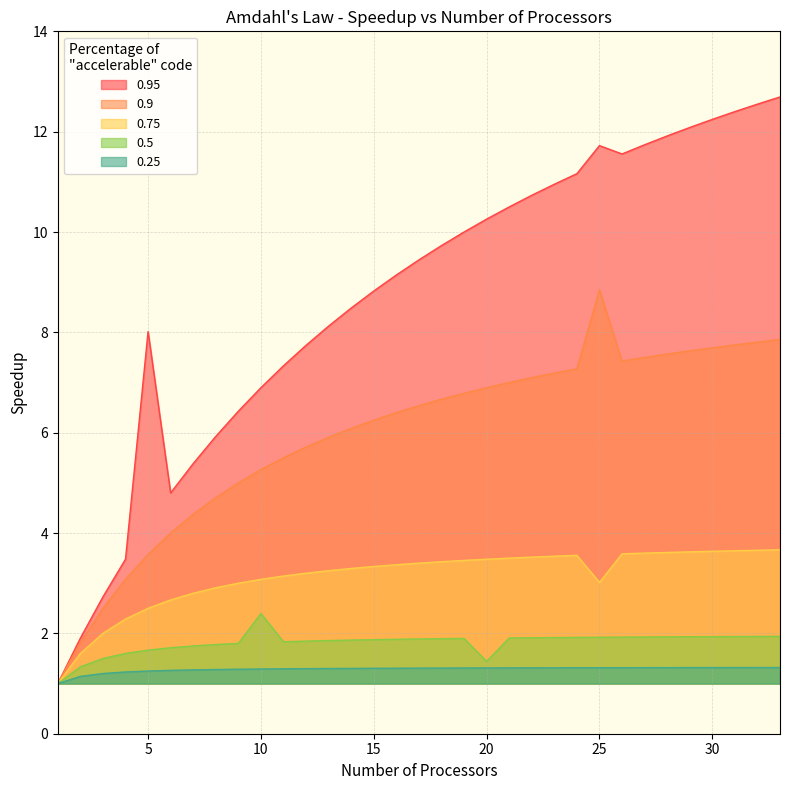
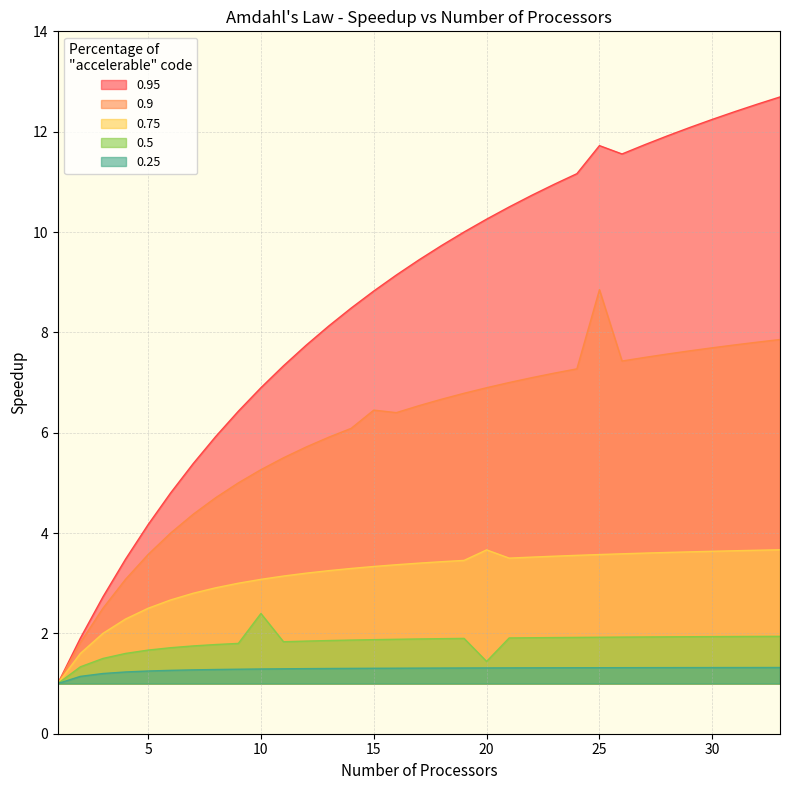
  {
    "0.95": {
-     "5": 8.0,
+     "5": 4.2,
      "10": 6.9,
      "15": 8.8,
      "20": 10.3,
      "25": 11.7,
      "30": 12.2
    },
    "0.9": {
      "5": 3.6,
      "10": 5.3,
-     "15": 6.3,
+     "15": 6.5,
      "20": 6.9,
      "25": 8.9,
      "30": 7.7
    },
    "0.75": {
      "5": 2.5,
      "10": 3.1,
      "15": 3.3,
-     "20": 3.5,
-     "25": 3.0,
+     "20": 3.7,
+     "25": 3.6,
      "30": 3.6
    },
    "0.5": {
      "5": 1.7,
      "10": 2.4,
      "15": 1.9,
      "20": 1.4,
      "25": 1.9,
      "30": 1.9
    },
    "0.25": {
      "5": 1.3,
      "10": 1.3,
      "15": 1.3,
      "20": 1.3,
      "25": 1.3,
      "30": 1.3
    }
  }
